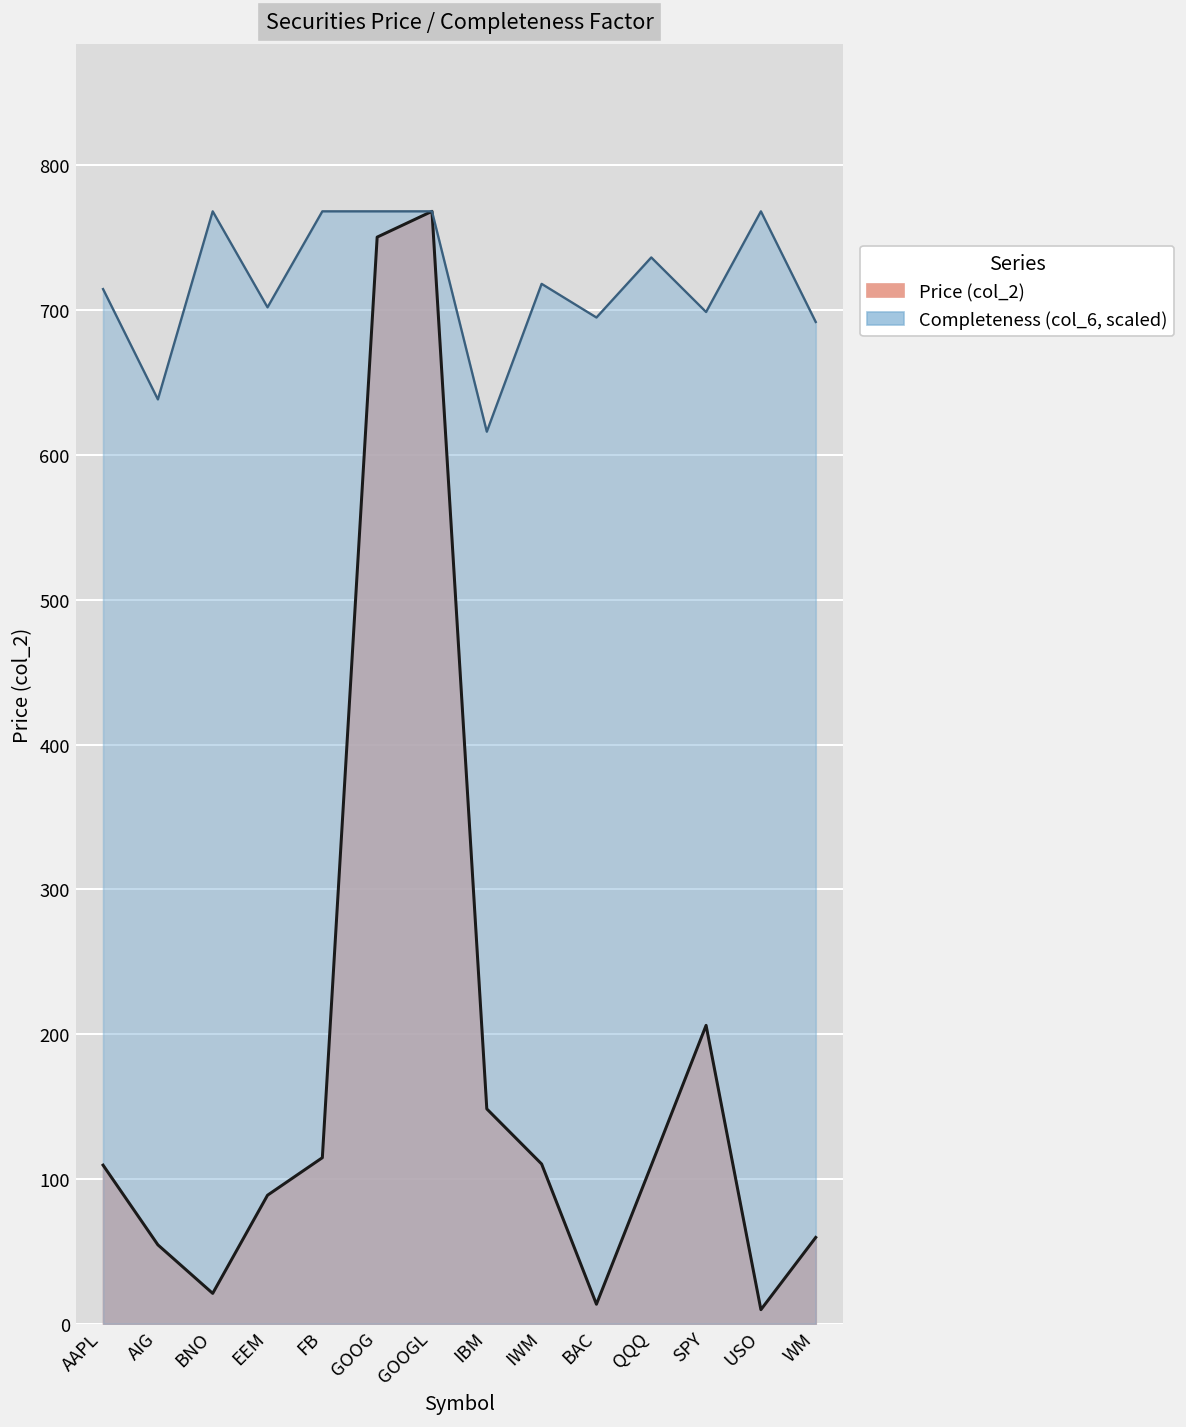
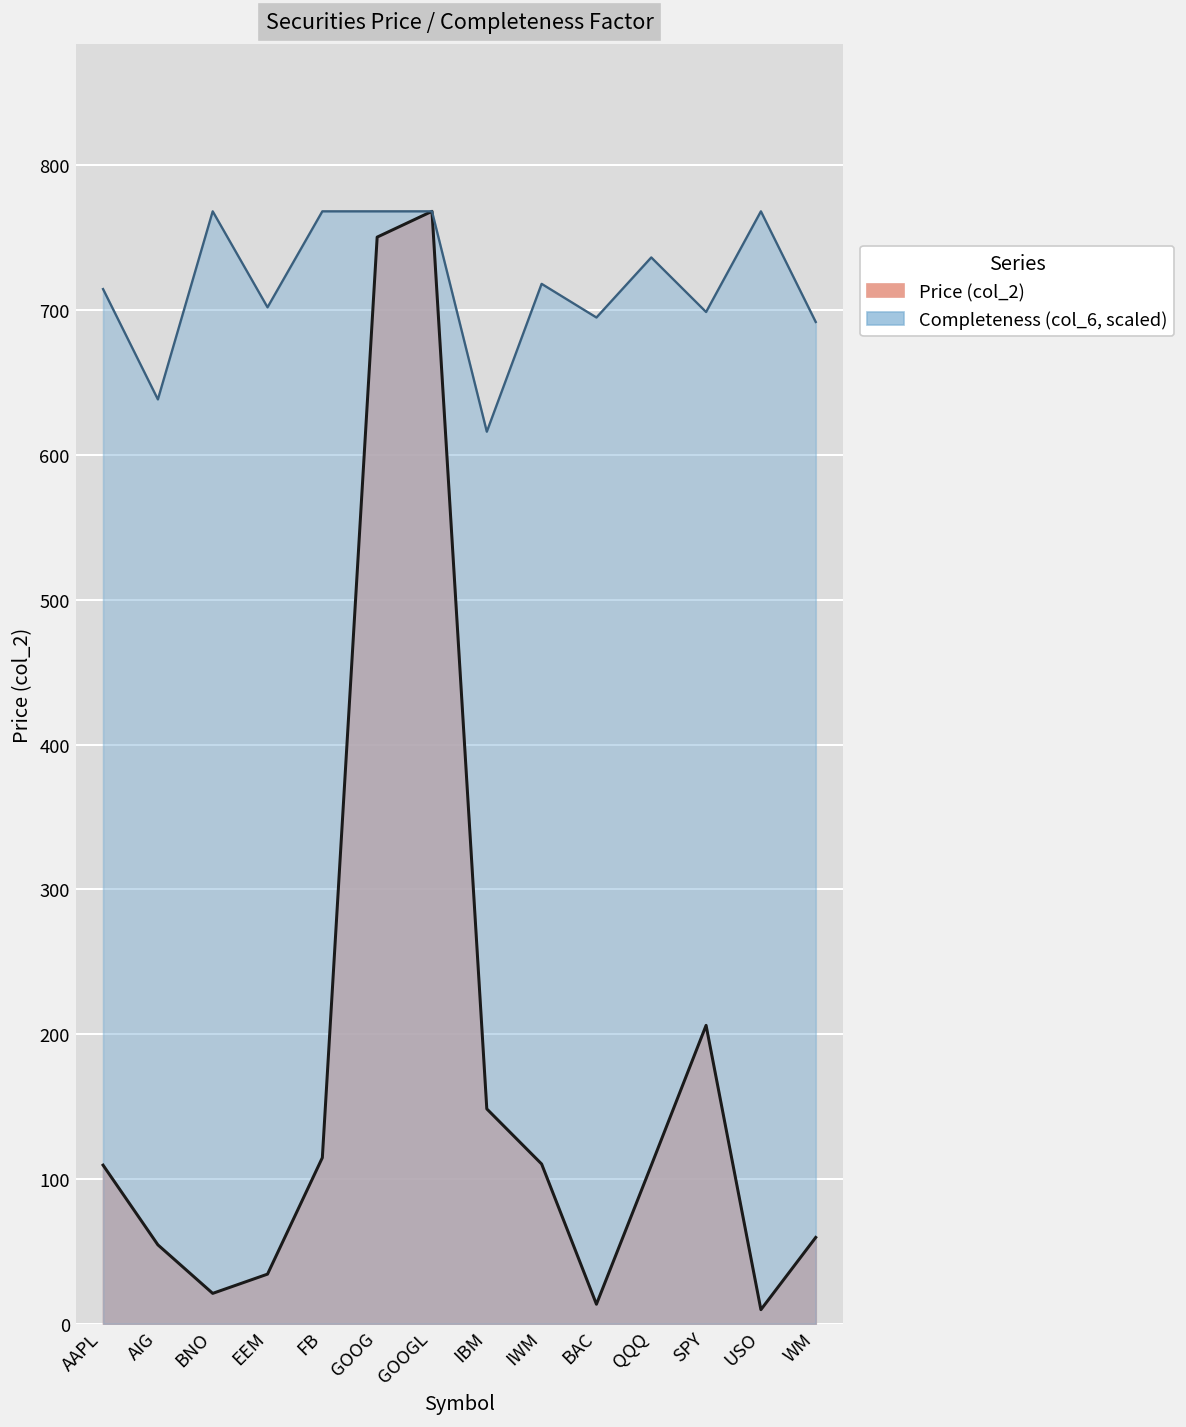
  {
    "Price (col_2)": {
      "AAPL": 110,
      "AIG": 55,
      "BNO": 21,
-     "EEM": 89,
+     "EEM": 34,
      "FB": 115,
      "GOOG": 751,
      "IBM": 148,
      "IWM": 110,
      "BAC": 13,
      "QQQ": 109,
      "SPY": 206,
      "USO": 10,
      "WM": 60
    },
    "Completeness (col_6, scaled)": {
      "AAPL": 715,
      "AIG": 638,
      "BNO": 768,
      "EEM": 702,
      "FB": 768,
      "GOOG": 768,
      "IBM": 616,
      "IWM": 718,
      "BAC": 695,
      "QQQ": 737,
      "SPY": 699,
      "USO": 768,
      "WM": 692
    }
  }
